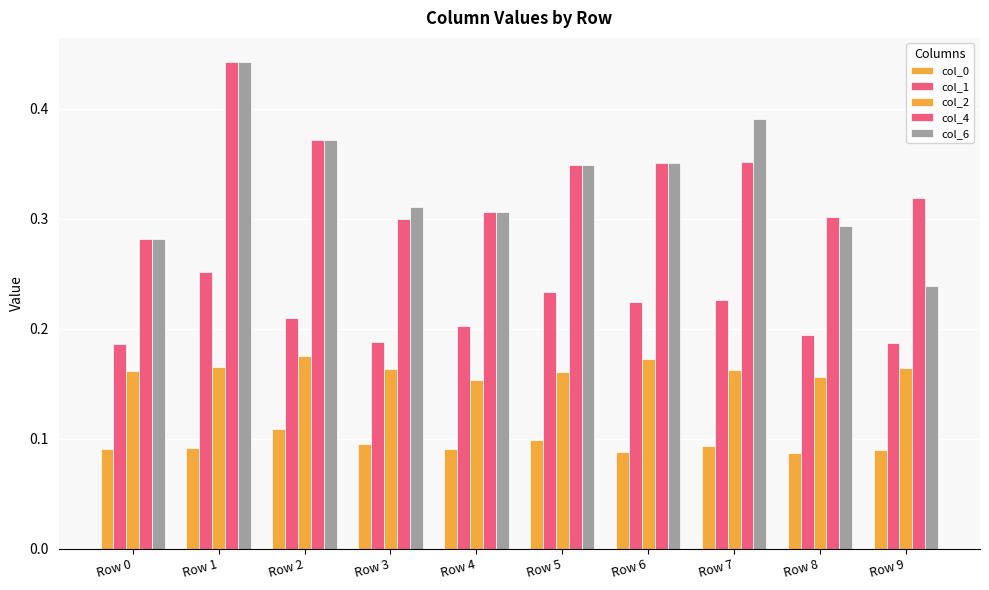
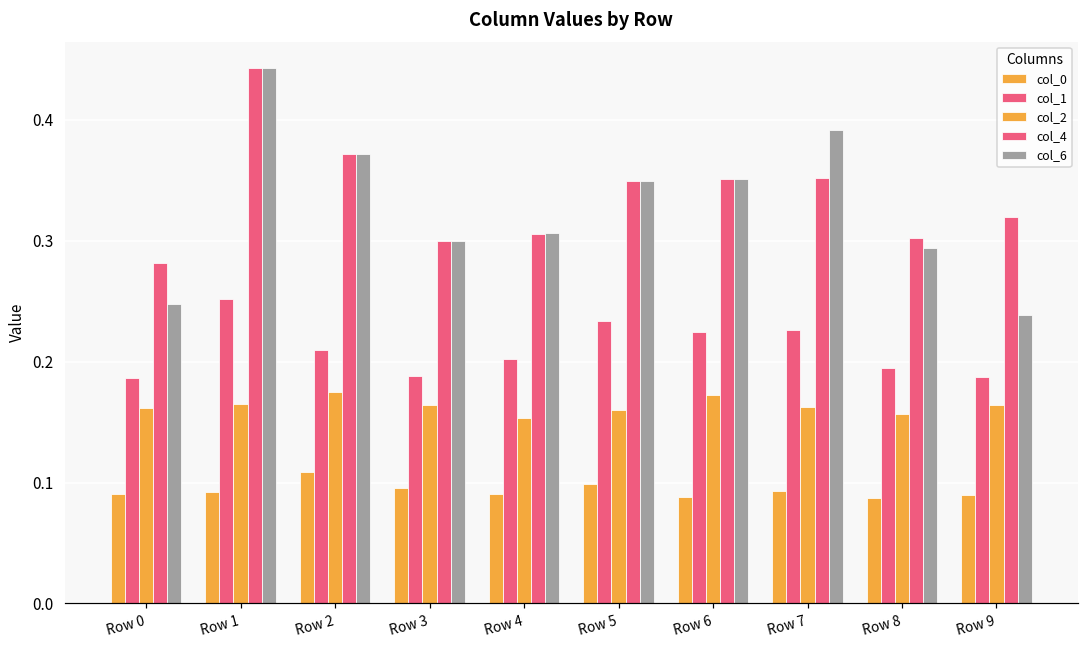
  {
    "col_6": {
-     "Row 0": 0.281,
+     "Row 0": 0.248,
      "Row 1": 0.442,
      "Row 2": 0.372,
-     "Row 3": 0.310,
+     "Row 3": 0.300,
      "Row 4": 0.306,
      "Row 5": 0.349,
      "Row 6": 0.351,
      "Row 7": 0.391,
      "Row 8": 0.294,
      "Row 9": 0.239
    }
  }
